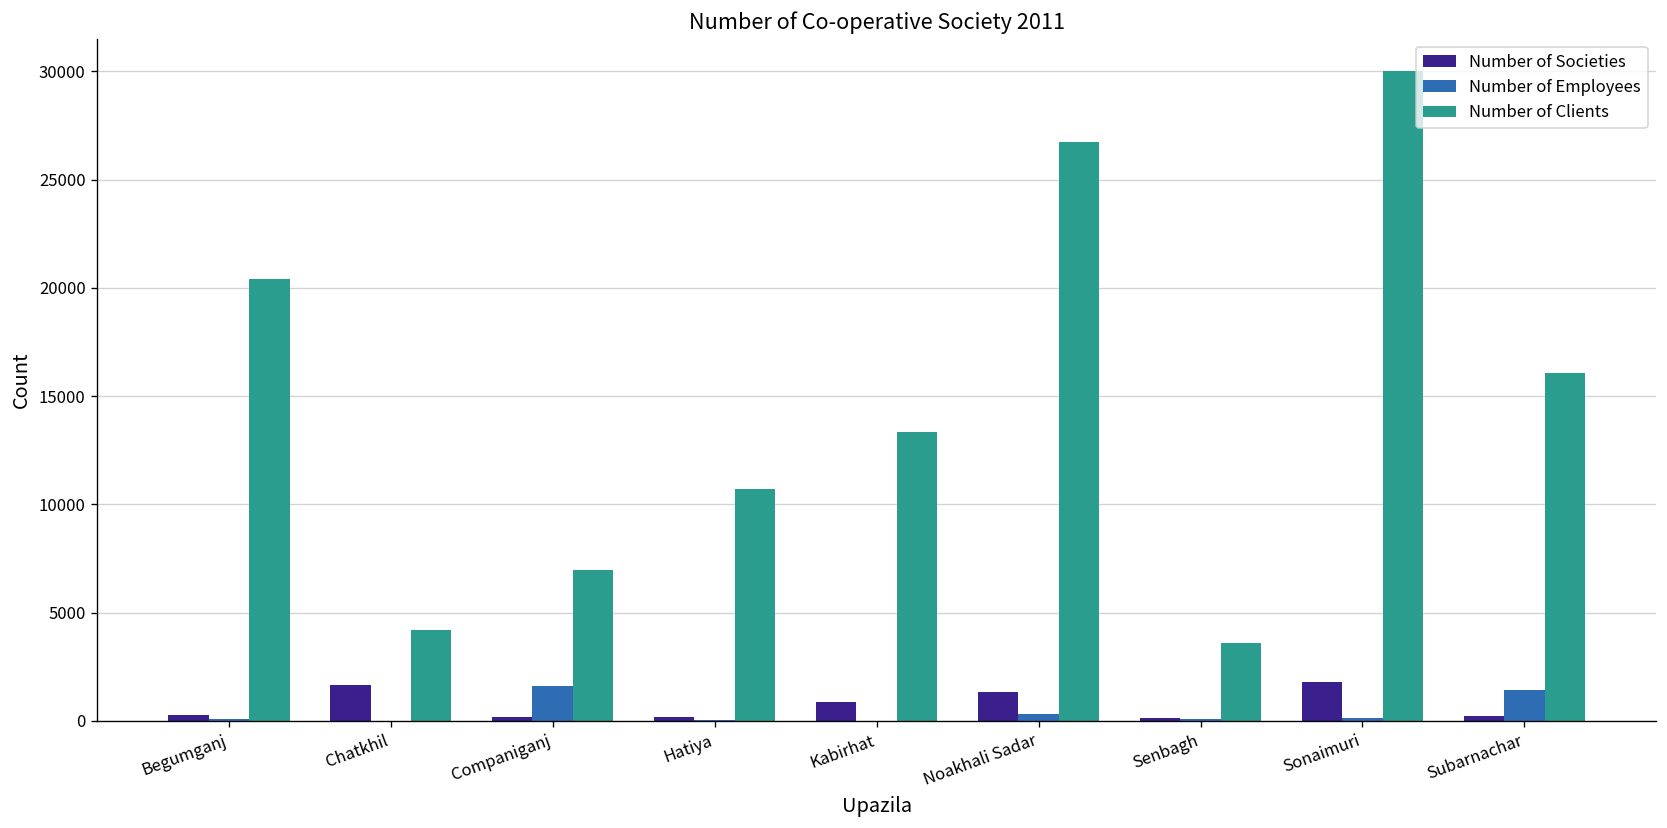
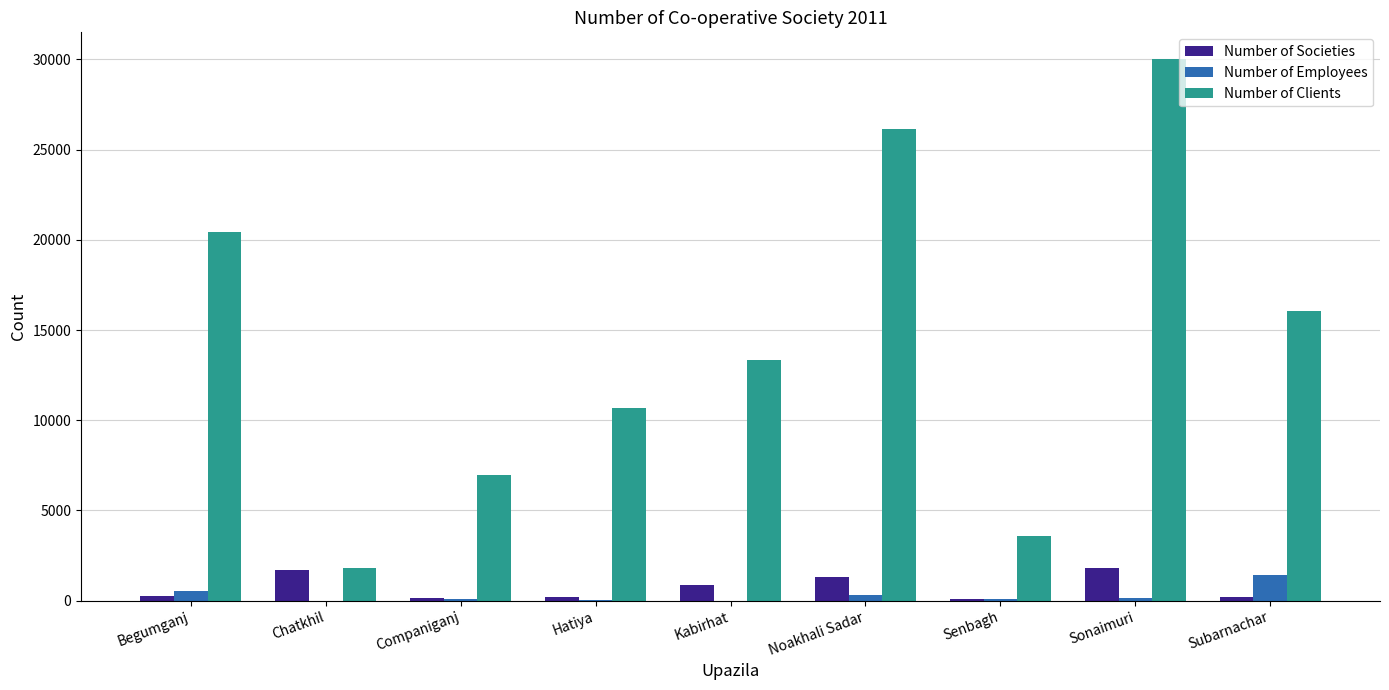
  {
    "Number of Societies": {
      "Begumganj": 200,
      "Chatkhil": 1700,
      "Companiganj": 200,
      "Hatiya": 200,
      "Kabirhat": 900,
      "Noakhali Sadar": 1300,
      "Sonaimuri": 1800,
      "Subarnachar": 200
    },
    "Number of Employees": {
-     "Begumganj": 100,
+     "Begumganj": 600,
      "Chatkhil": 0,
-     "Companiganj": 1600,
+     "Companiganj": 100,
      "Kabirhat": 0,
      "Noakhali Sadar": 300,
      "Subarnachar": 1400
    },
    "Number of Clients": {
      "Begumganj": 20400,
-     "Chatkhil": 4200,
+     "Chatkhil": 1800,
      "Companiganj": 7000,
      "Hatiya": 10700,
      "Kabirhat": 13300,
-     "Noakhali Sadar": 26700,
+     "Noakhali Sadar": 26100,
      "Senbagh": 3600,
      "Sonaimuri": 30000,
      "Subarnachar": 16100
    }
  }
